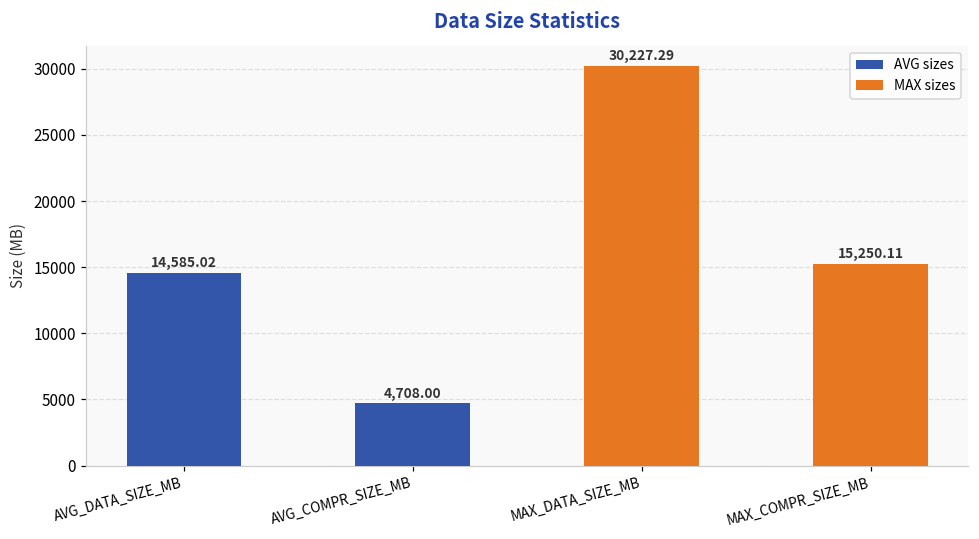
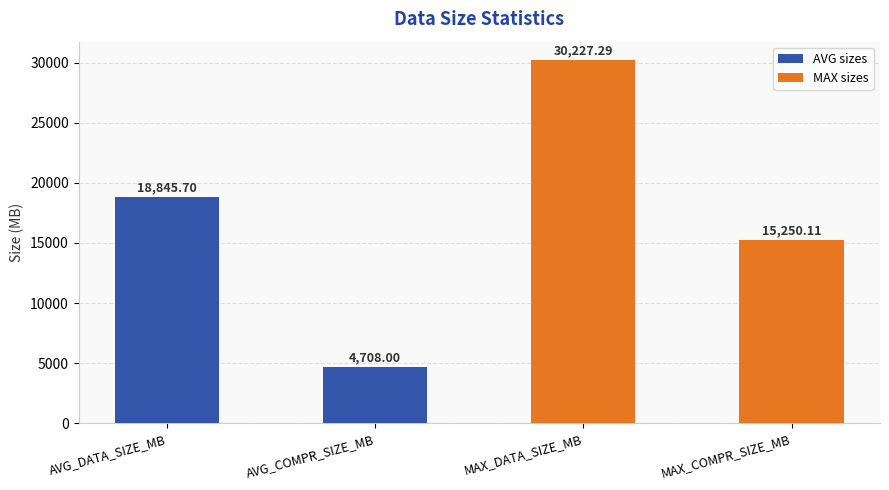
  {
-   "AVG_DATA_SIZE_MB": "14,585.02",
+   "AVG_DATA_SIZE_MB": "18,845.70",
    "AVG_COMPR_SIZE_MB": "4,708.00",
    "MAX_DATA_SIZE_MB": "30,227.29",
    "MAX_COMPR_SIZE_MB": "15,250.11"
  }
